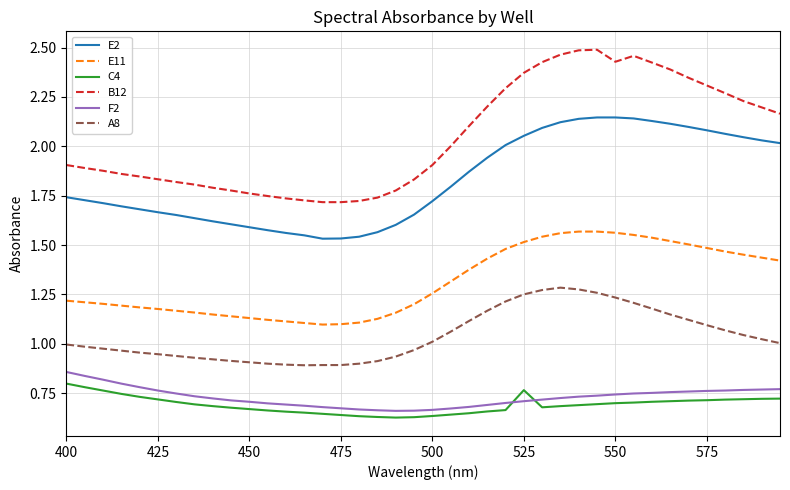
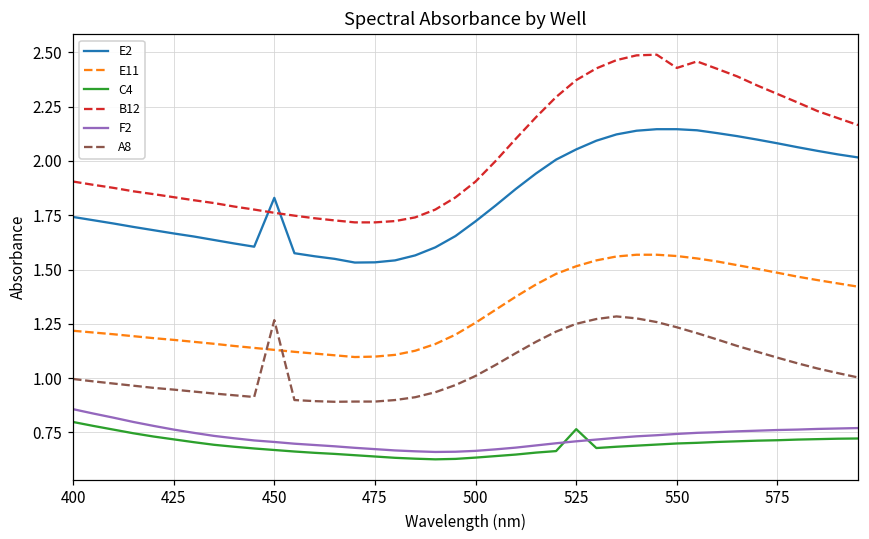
  {
    "E2": {
      "400": 1.74,
      "425": 1.67,
-     "450": 1.59,
+     "450": 1.83,
      "475": 1.53,
      "500": 1.72,
      "525": 2.05,
      "550": 2.15,
      "575": 2.08
    },
    "E11": {
      "400": 1.22,
      "425": 1.18,
      "450": 1.13,
      "475": 1.10,
      "500": 1.26,
      "525": 1.52,
      "550": 1.56,
      "575": 1.49
    },
    "C4": {
      "400": 0.80,
      "425": 0.72,
      "450": 0.67,
      "475": 0.64,
      "500": 0.63,
      "525": 0.77,
      "550": 0.70,
      "575": 0.71
    },
    "B12": {
      "400": 1.91,
      "425": 1.83,
      "450": 1.76,
      "475": 1.72,
      "500": 1.91,
      "525": 2.37,
      "550": 2.43,
      "575": 2.31
    },
    "F2": {
      "400": 0.86,
      "425": 0.76,
      "450": 0.71,
      "475": 0.67,
      "500": 0.67,
      "525": 0.71,
      "550": 0.74,
      "575": 0.76
    },
    "A8": {
      "400": 1.00,
      "425": 0.95,
-     "450": 0.91,
+     "450": 1.27,
      "475": 0.89,
      "500": 1.01,
      "525": 1.25,
      "550": 1.23,
      "575": 1.09
    }
  }
